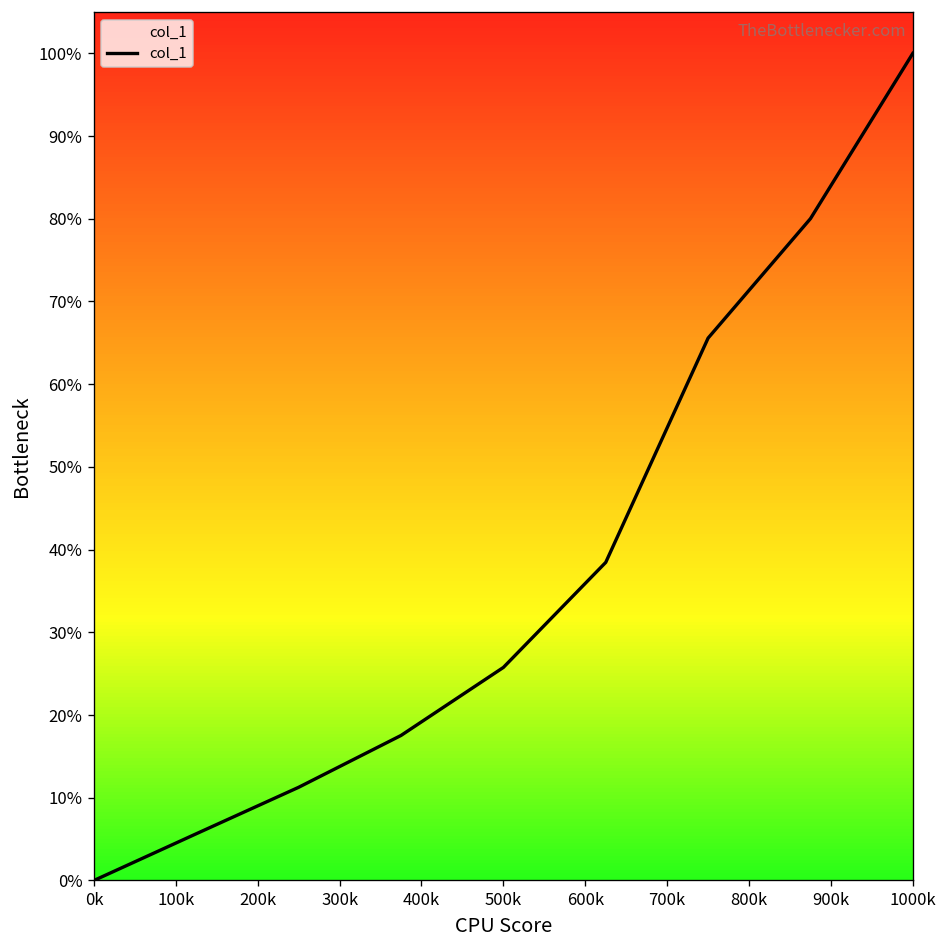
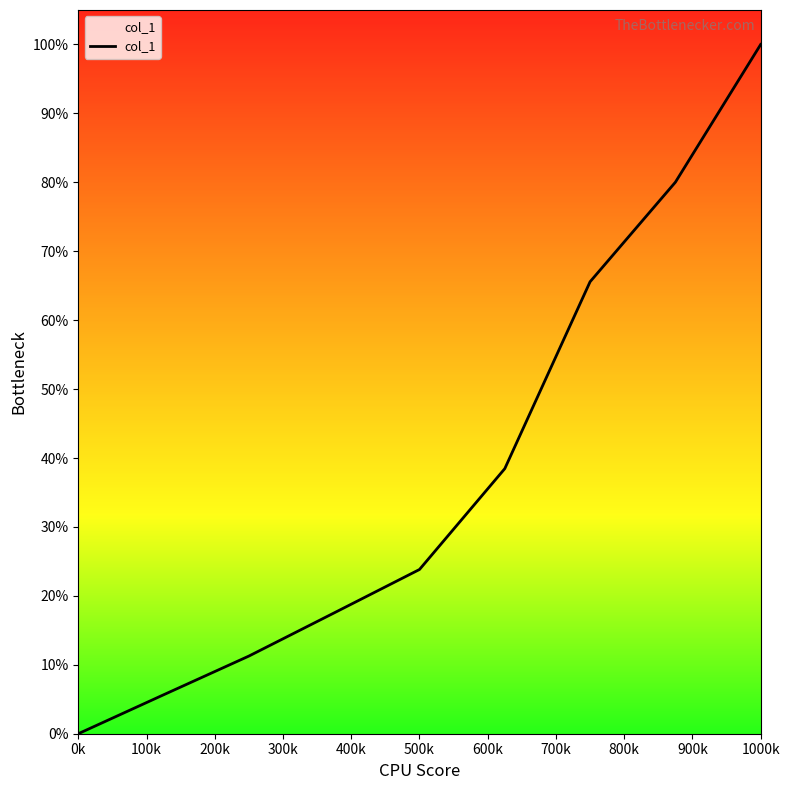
  {
    "0k": "0%",
-   "500k": "26%",
+   "500k": "24%",
    "1000k": "100%"
  }
